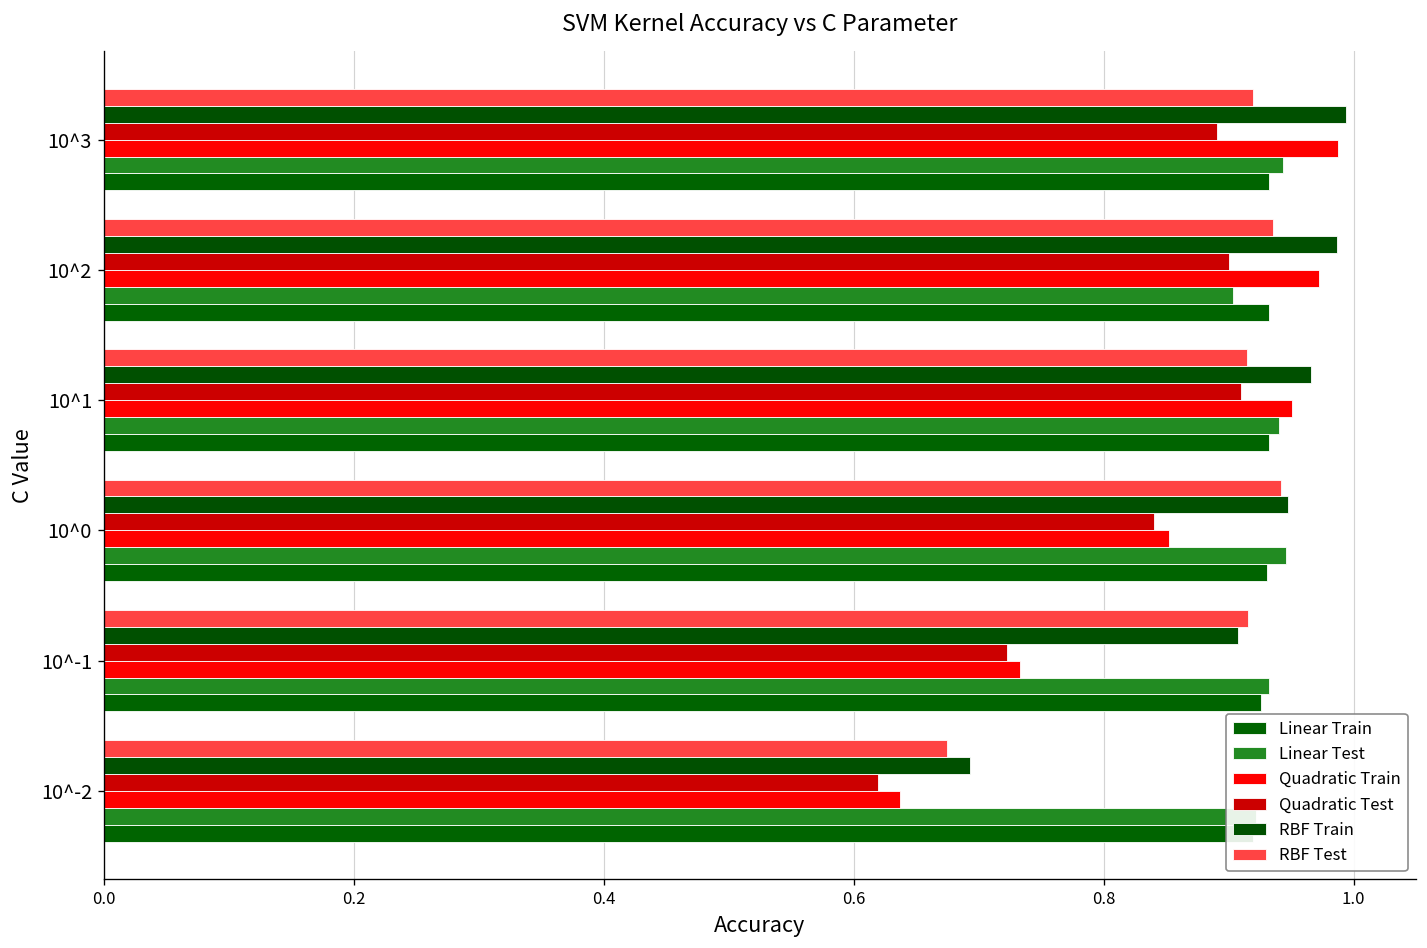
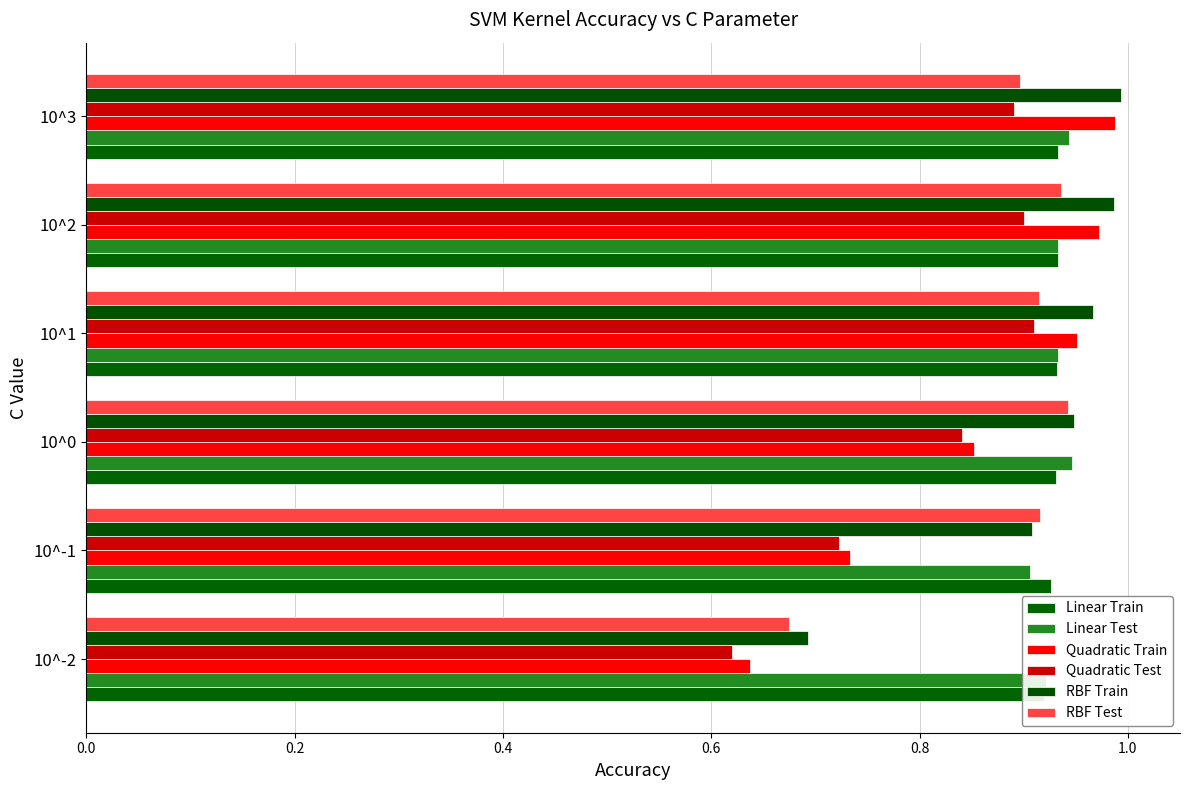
  {
    "Linear Test": {
      "10^3": 0.944,
-     "10^2": 0.903,
-     "10^1": 0.941,
+     "10^2": 0.933,
+     "10^1": 0.933,
      "10^0": 0.946,
-     "10^-1": 0.933
+     "10^-1": 0.906
    },
    "RBF Test": {
-     "10^3": 0.920,
+     "10^3": 0.897,
      "10^2": 0.936,
      "10^1": 0.915,
      "10^0": 0.942,
      "10^-1": 0.916,
      "10^-2": 0.675
    }
  }
